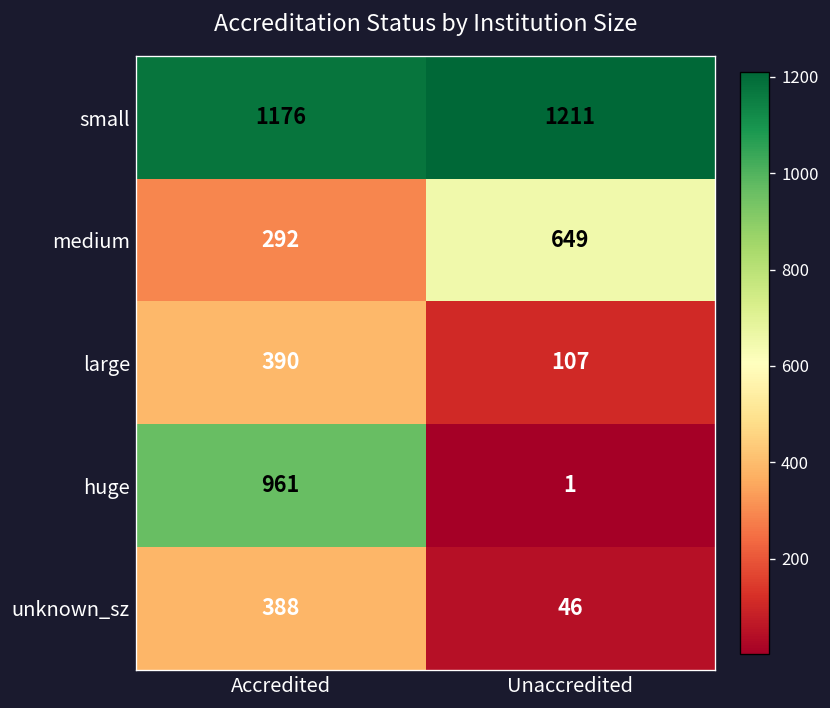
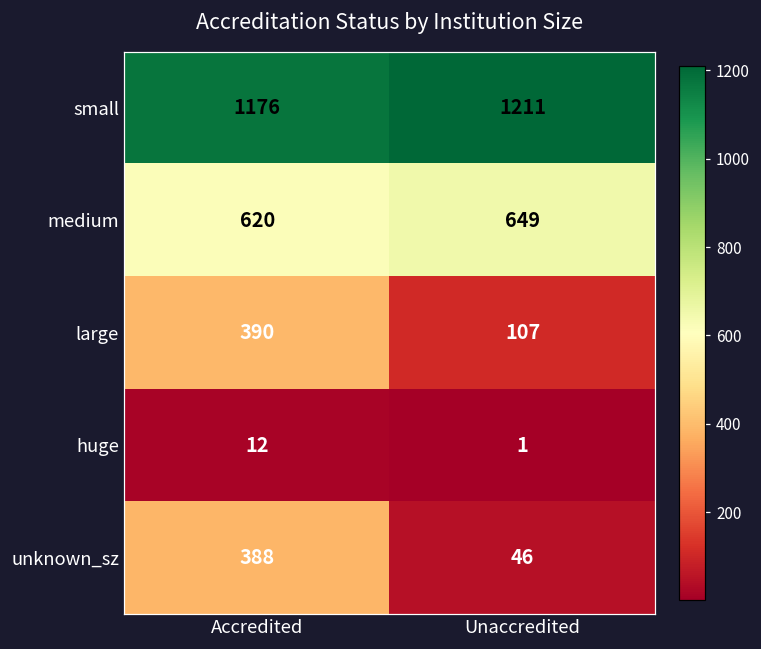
  {
    "small": {
      "Accredited": 1176,
      "Unaccredited": 1211
    },
    "medium": {
-     "Accredited": 292,
+     "Accredited": 620,
      "Unaccredited": 649
    },
    "large": {
      "Accredited": 390,
      "Unaccredited": 107
    },
    "huge": {
-     "Accredited": 961,
+     "Accredited": 12,
      "Unaccredited": 1
    },
    "unknown_sz": {
      "Accredited": 388,
      "Unaccredited": 46
    }
  }
